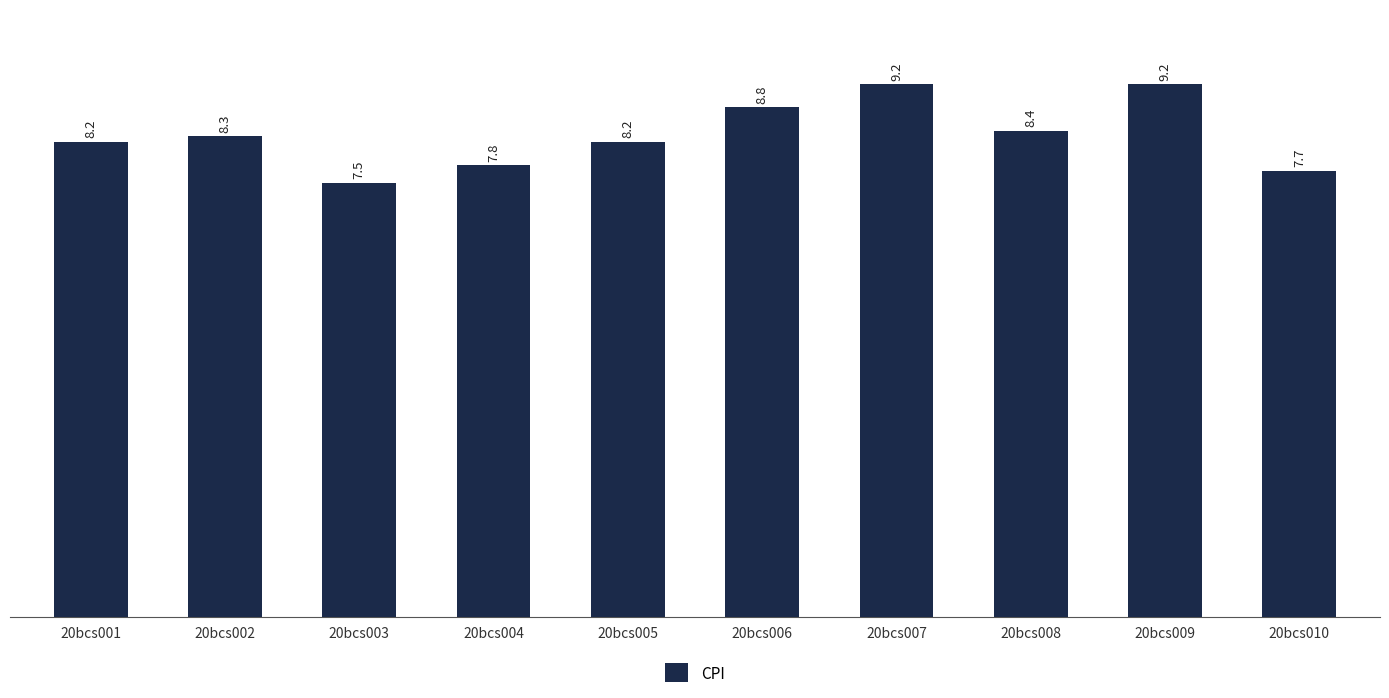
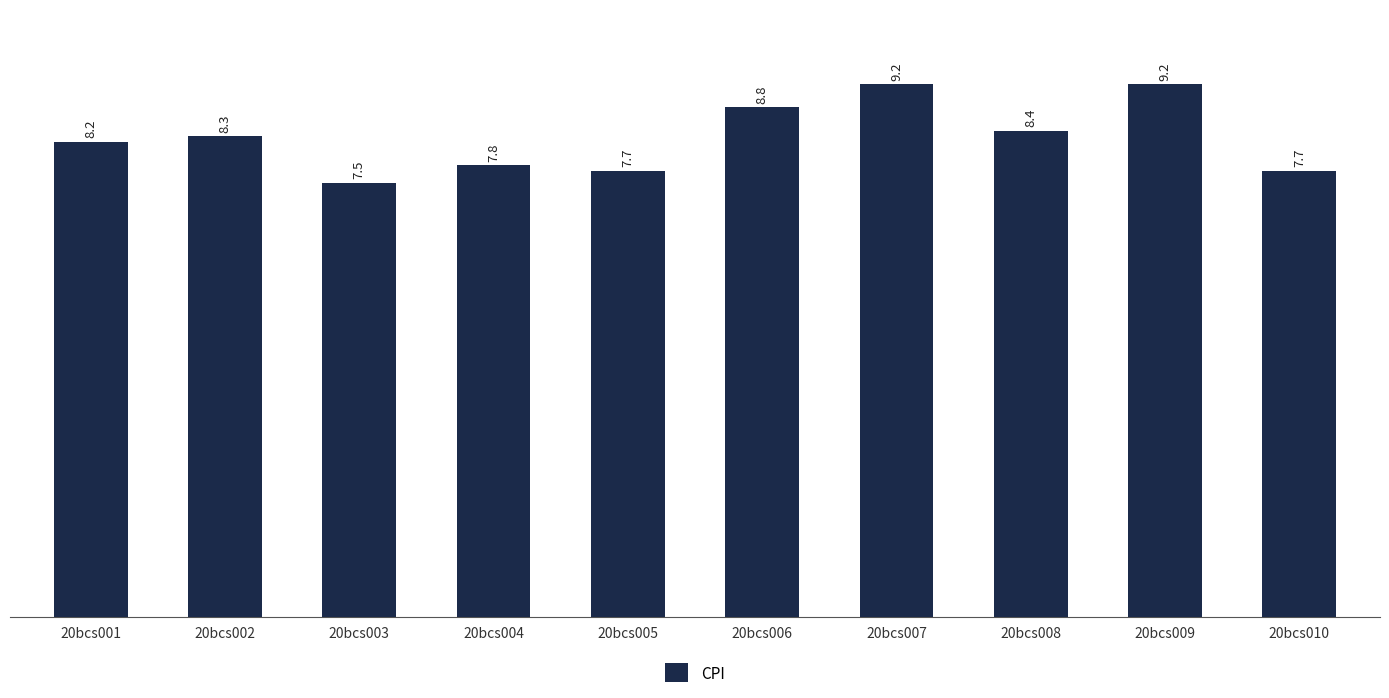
  {
    "20bcs001": 8.2,
    "20bcs002": 8.3,
    "20bcs003": 7.5,
    "20bcs004": 7.8,
-   "20bcs005": 8.2,
+   "20bcs005": 7.7,
    "20bcs006": 8.8,
    "20bcs007": 9.2,
    "20bcs008": 8.4,
    "20bcs009": 9.2,
    "20bcs010": 7.7
  }
